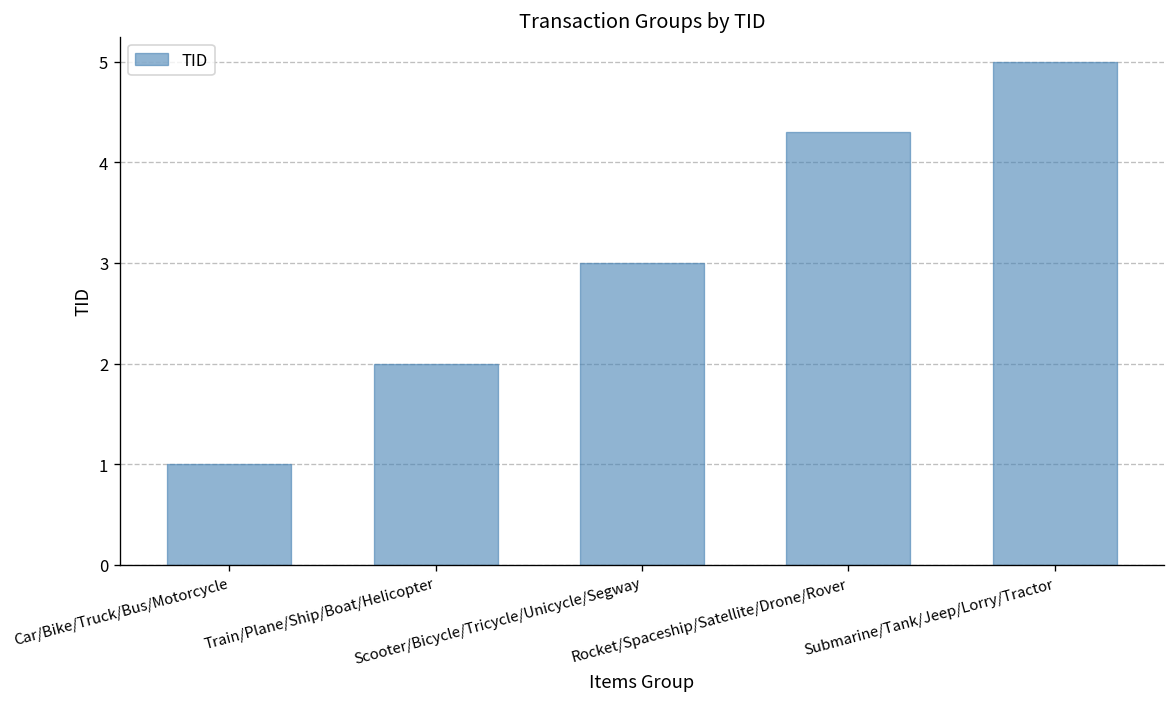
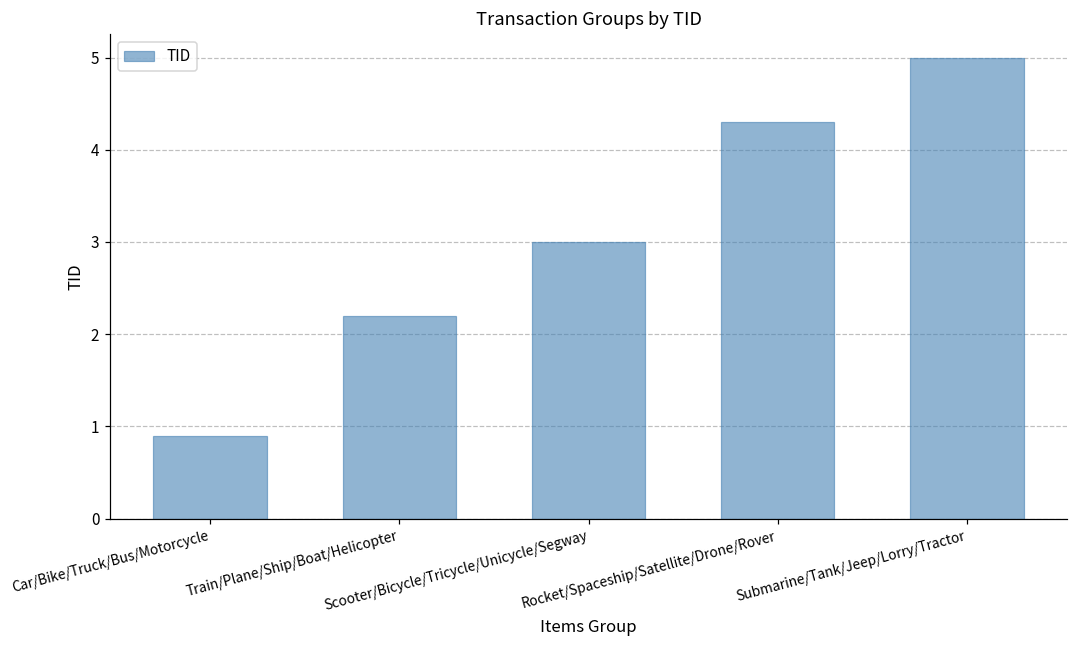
  {
-   "Car/Bike/Truck/Bus/Motorcycle": 1.0,
-   "Train/Plane/Ship/Boat/Helicopter": 2.0,
+   "Car/Bike/Truck/Bus/Motorcycle": 0.9,
+   "Train/Plane/Ship/Boat/Helicopter": 2.2,
    "Scooter/Bicycle/Tricycle/Unicycle/Segway": 3.0,
    "Rocket/Spaceship/Satellite/Drone/Rover": 4.3,
    "Submarine/Tank/Jeep/Lorry/Tractor": 5.0
  }
